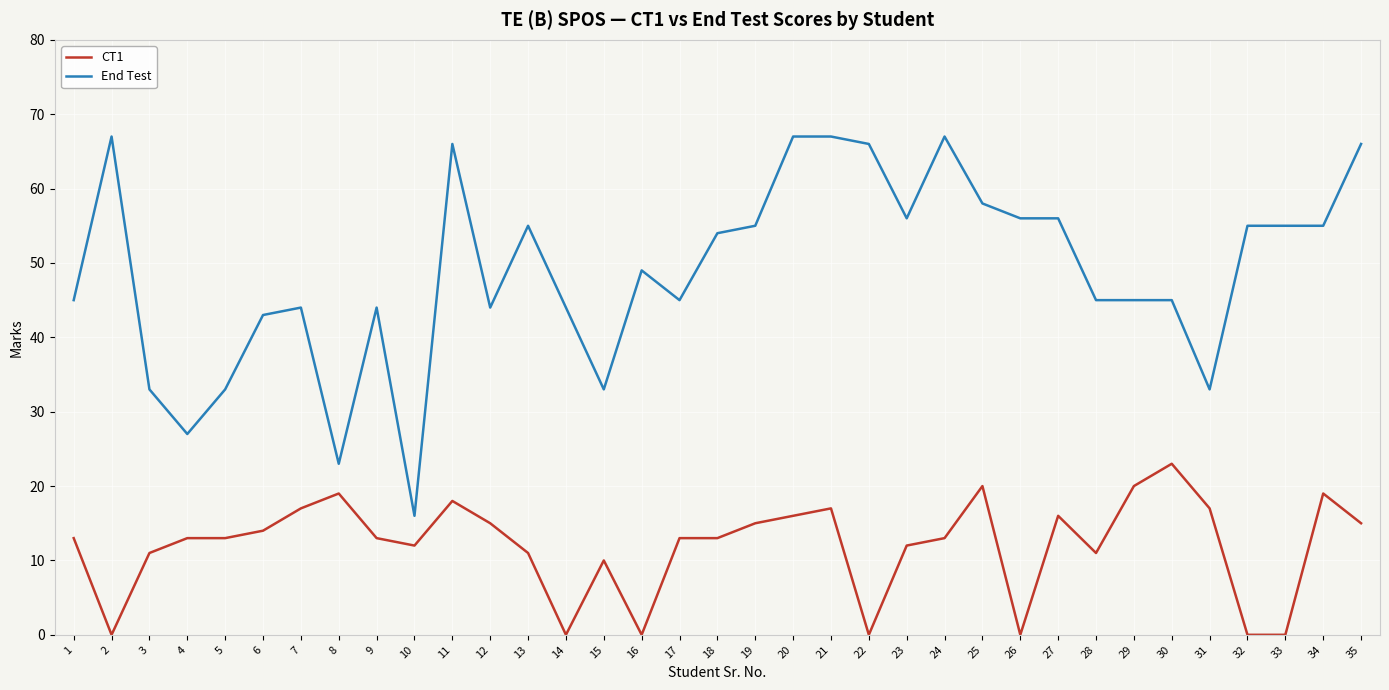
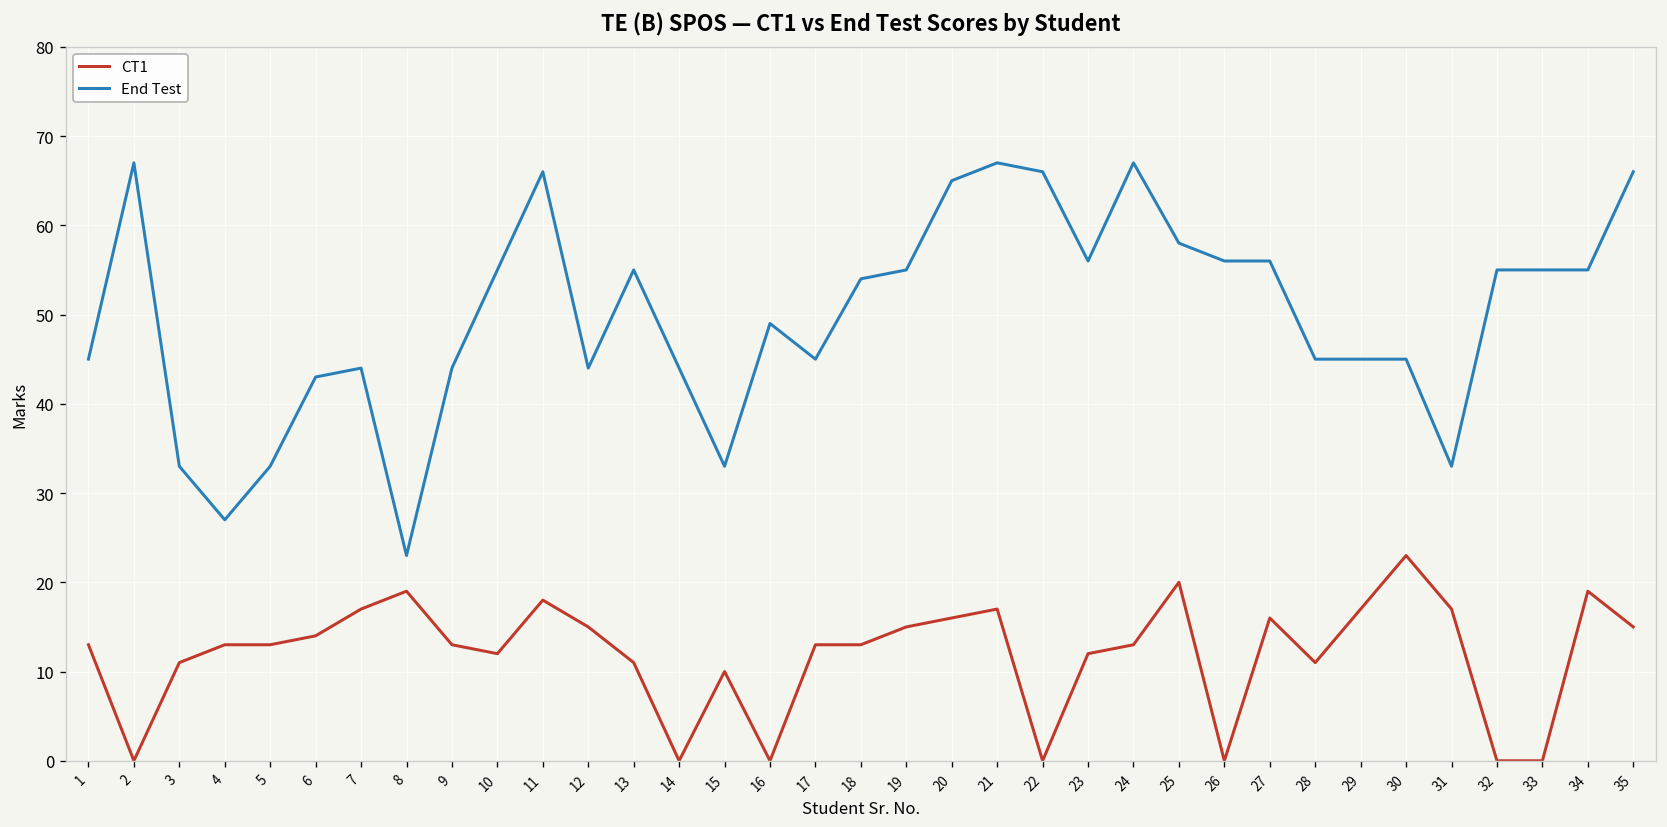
  {
    "CT1": {
      "1": 13,
      "2": 0,
      "3": 11,
      "4": 13,
      "5": 13,
      "6": 14,
      "7": 17,
      "8": 19,
      "9": 13,
      "10": 12,
      "11": 18,
      "12": 15,
      "13": 11,
      "14": 0,
      "15": 10,
      "16": 0,
      "17": 13,
      "18": 13,
      "19": 15,
      "20": 16,
      "21": 17,
      "22": 0,
      "23": 12,
      "24": 13,
      "25": 20,
      "26": 0,
      "27": 16,
      "28": 11,
-     "29": 20,
+     "29": 17,
      "30": 23,
      "31": 17,
      "32": 0,
      "33": 0,
      "34": 19,
      "35": 15
    },
    "End Test": {
      "1": 45,
      "2": 67,
      "3": 33,
      "4": 27,
      "5": 33,
      "6": 43,
      "7": 44,
      "8": 23,
      "9": 44,
-     "10": 16,
+     "10": 55,
      "11": 66,
      "12": 44,
      "13": 55,
      "14": 44,
      "15": 33,
      "16": 49,
      "17": 45,
      "18": 54,
      "19": 55,
-     "20": 67,
+     "20": 65,
      "21": 67,
      "22": 66,
      "23": 56,
      "24": 67,
      "25": 58,
      "26": 56,
      "27": 56,
      "28": 45,
      "29": 45,
      "30": 45,
      "31": 33,
      "32": 55,
      "33": 55,
      "34": 55,
      "35": 66
    }
  }
